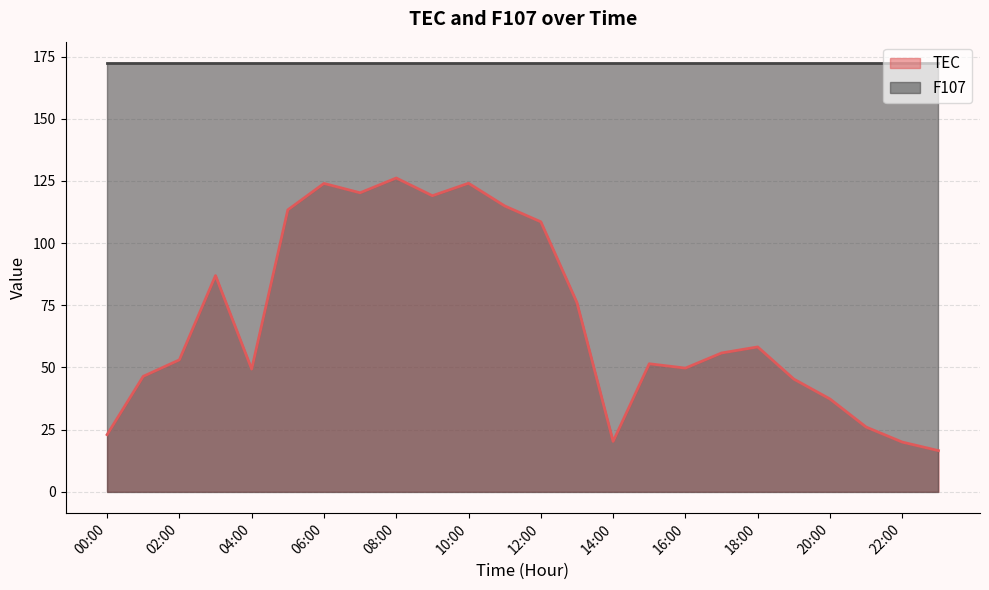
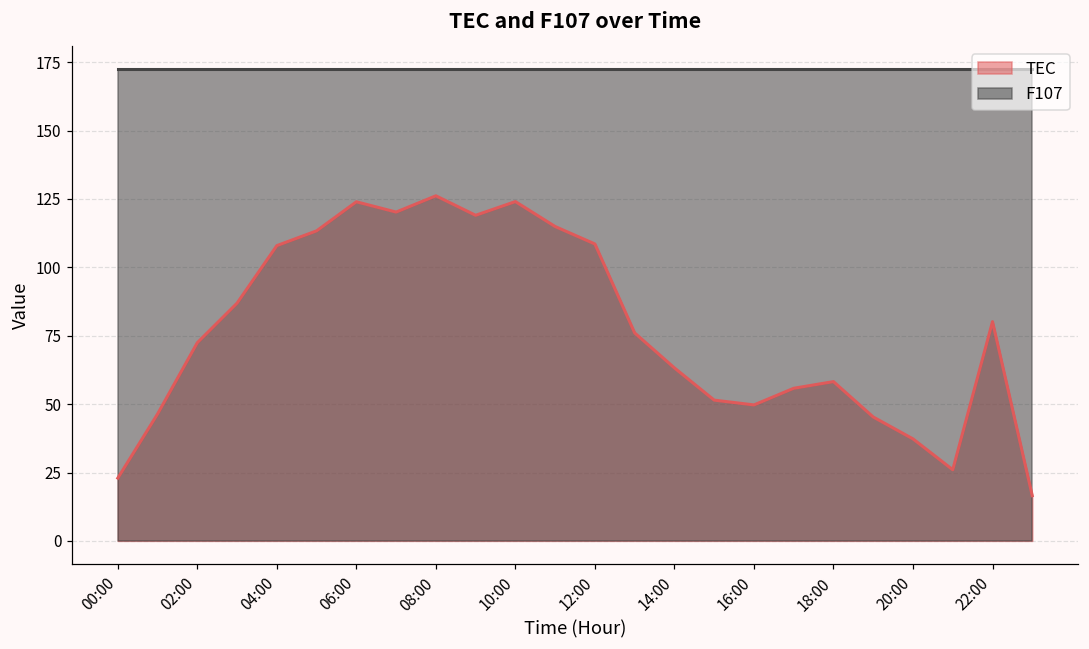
  {
    "TEC": {
      "00:00": 23,
-     "02:00": 53,
-     "04:00": 49,
+     "02:00": 72,
+     "04:00": 108,
      "06:00": 124,
      "08:00": 126,
      "10:00": 124,
      "12:00": 109,
-     "14:00": 20,
+     "14:00": 63,
      "16:00": 50,
      "18:00": 58,
      "20:00": 37,
-     "22:00": 20
+     "22:00": 80
    },
    "F107": {
      "00:00": 172,
      "02:00": 172,
      "04:00": 172,
      "06:00": 172,
      "08:00": 172,
      "10:00": 172,
      "12:00": 172,
      "14:00": 172,
      "16:00": 172,
      "18:00": 172,
      "20:00": 172
    }
  }
